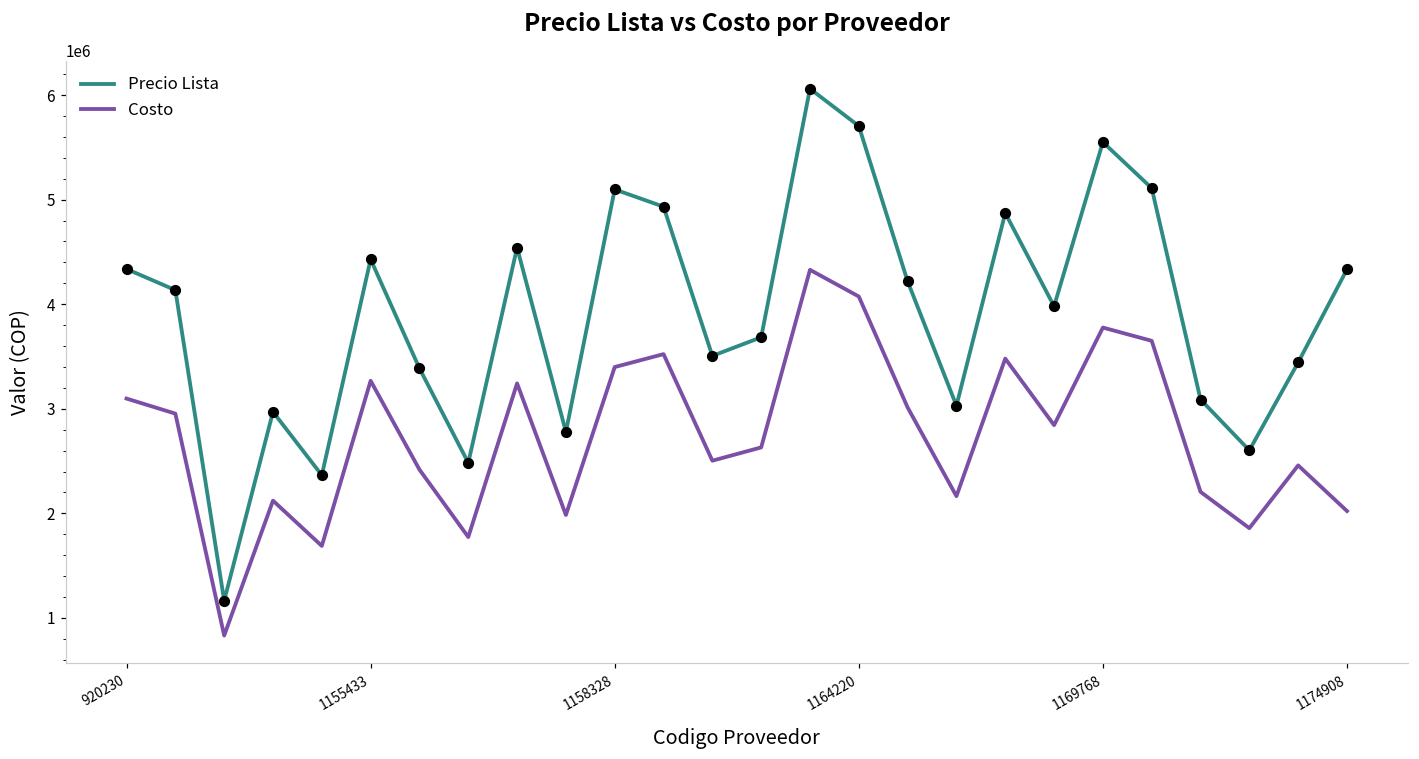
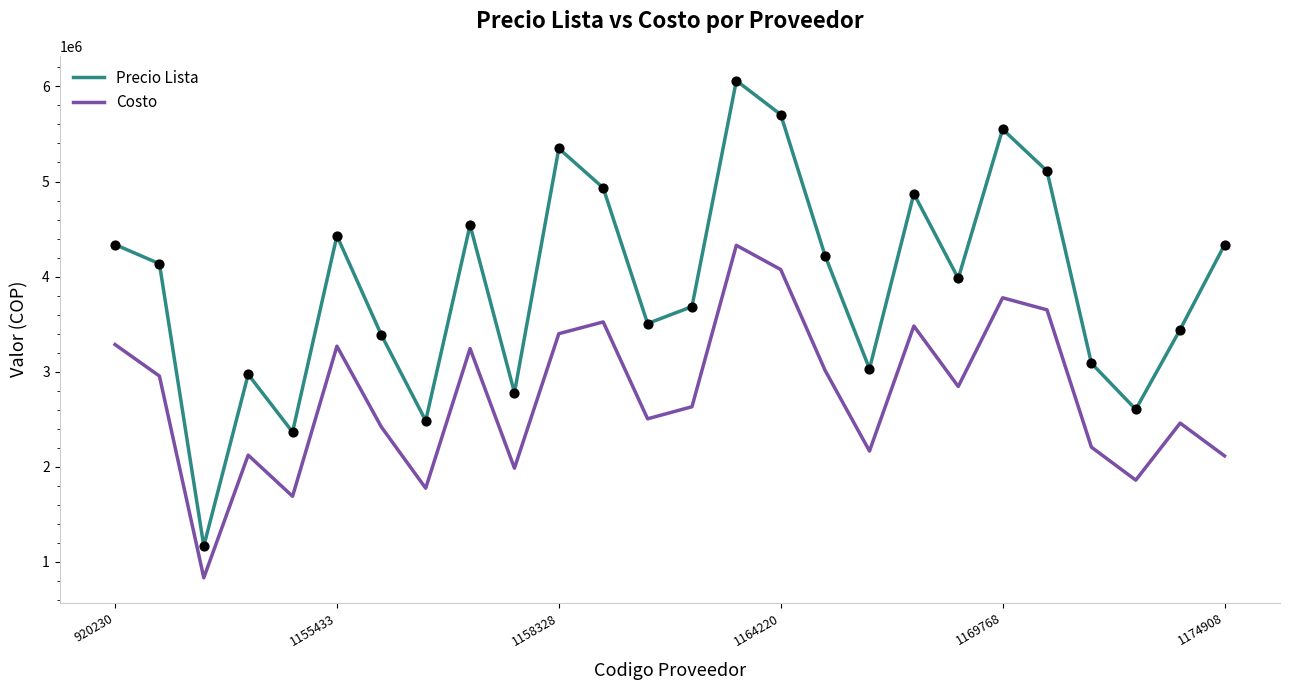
  {
    "Precio Lista": {
      "920230": 4300000,
      "1155433": 4400000,
-     "1158328": 5100000,
+     "1158328": 5300000,
      "1164220": 5700000,
      "1169768": 5500000,
      "1174908": 4300000
    },
    "Costo": {
-     "920230": 3100000,
+     "920230": 3300000,
      "1155433": 3300000,
      "1158328": 3400000,
      "1164220": 4100000,
      "1169768": 3800000,
-     "1174908": 2000000
+     "1174908": 2100000
    }
  }
